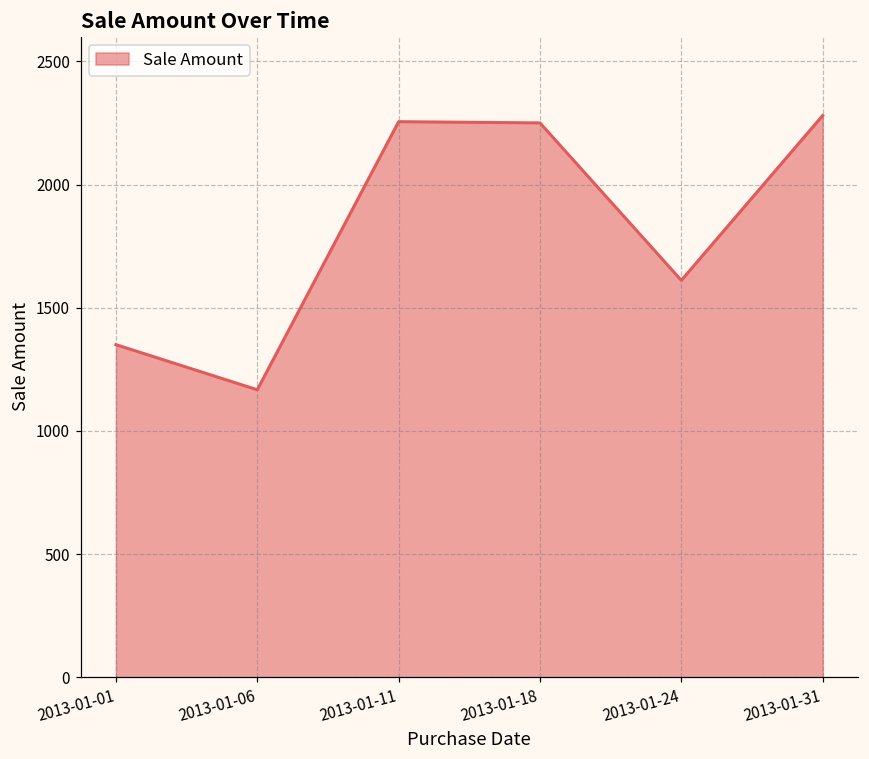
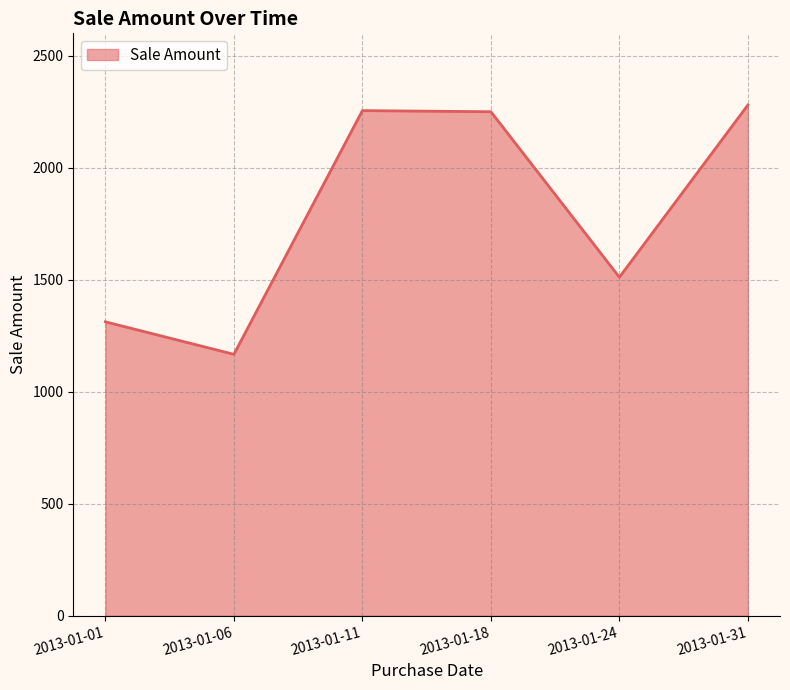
  {
-   "2013-01-01": 1350,
+   "2013-01-01": 1310,
    "2013-01-06": 1170,
    "2013-01-11": 2260,
    "2013-01-18": 2250,
-   "2013-01-24": 1610,
+   "2013-01-24": 1510,
    "2013-01-31": 2280
  }
